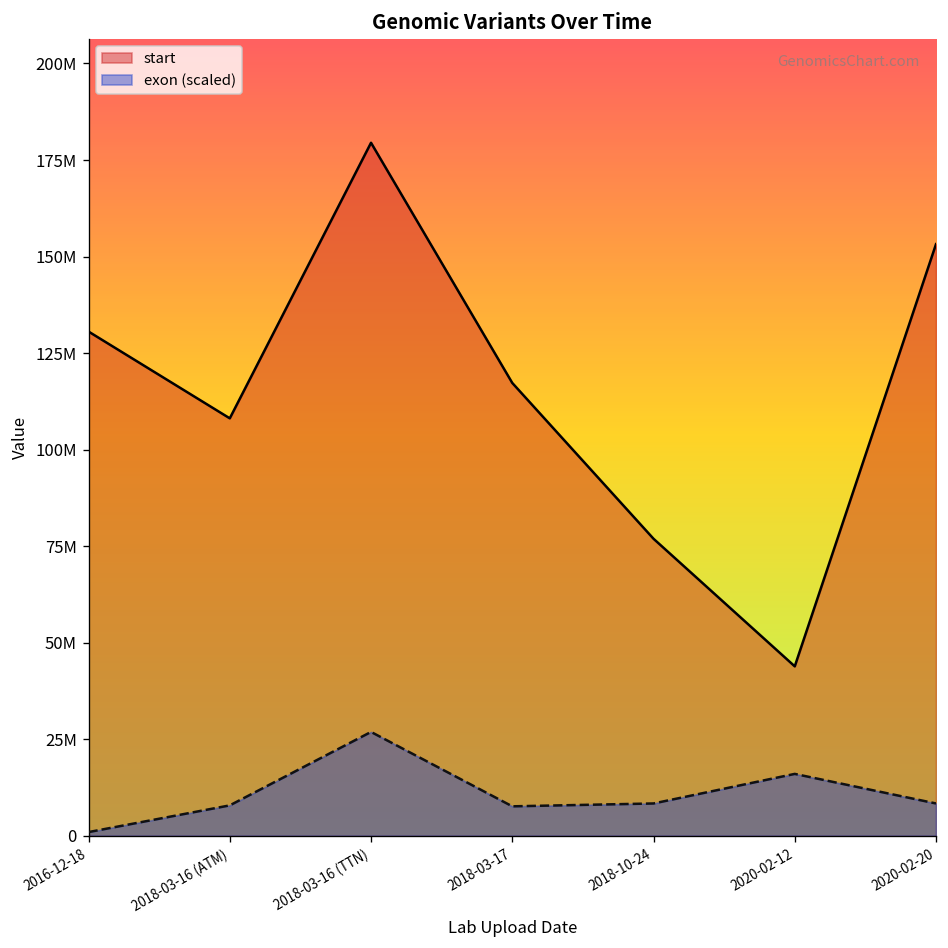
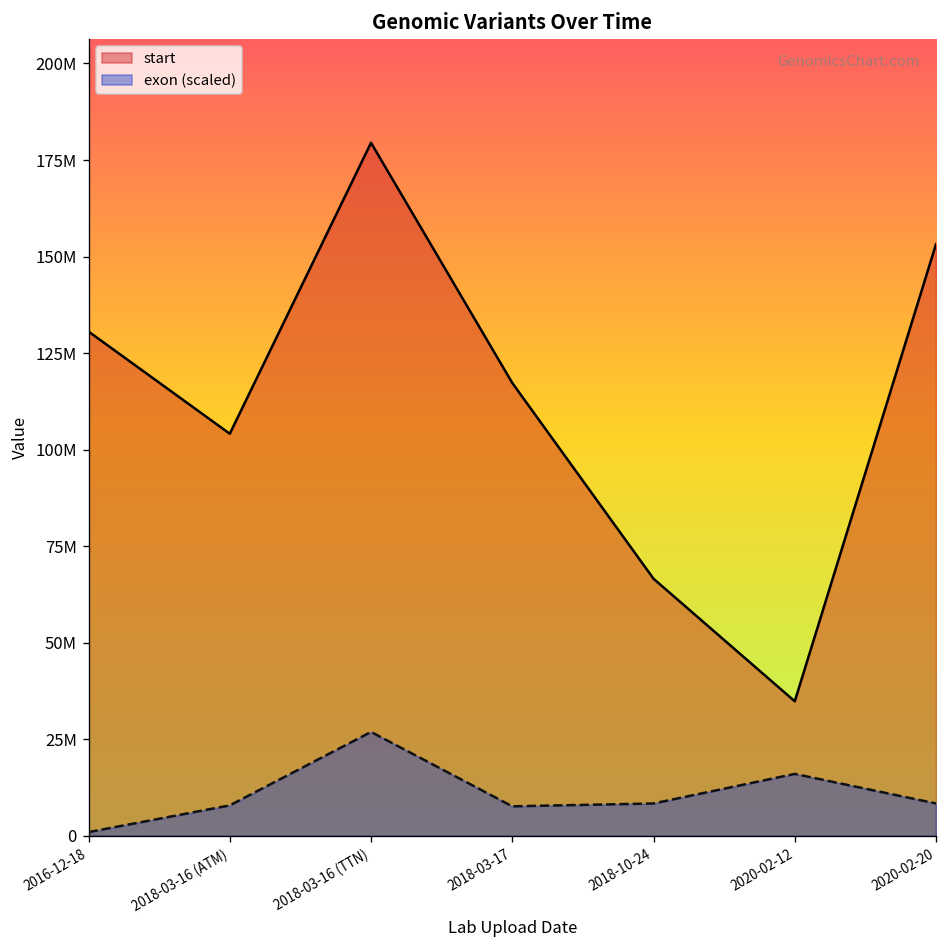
  {
    "start": {
      "2016-12-18": 131000000,
-     "2018-03-16 (ATM)": 108000000,
+     "2018-03-16 (ATM)": 104000000,
      "2018-03-16 (TTN)": 179000000,
      "2018-03-17": 117000000,
-     "2018-10-24": 77000000,
-     "2020-02-12": 44000000,
+     "2018-10-24": 67000000,
+     "2020-02-12": 35000000,
      "2020-02-20": 153000000
    },
    "exon (scaled)": {
      "2016-12-18": 1000000,
      "2018-03-16 (ATM)": 8000000,
      "2018-03-16 (TTN)": 27000000,
      "2018-03-17": 8000000,
      "2018-10-24": 8000000,
      "2020-02-12": 16000000,
      "2020-02-20": 8000000
    }
  }
